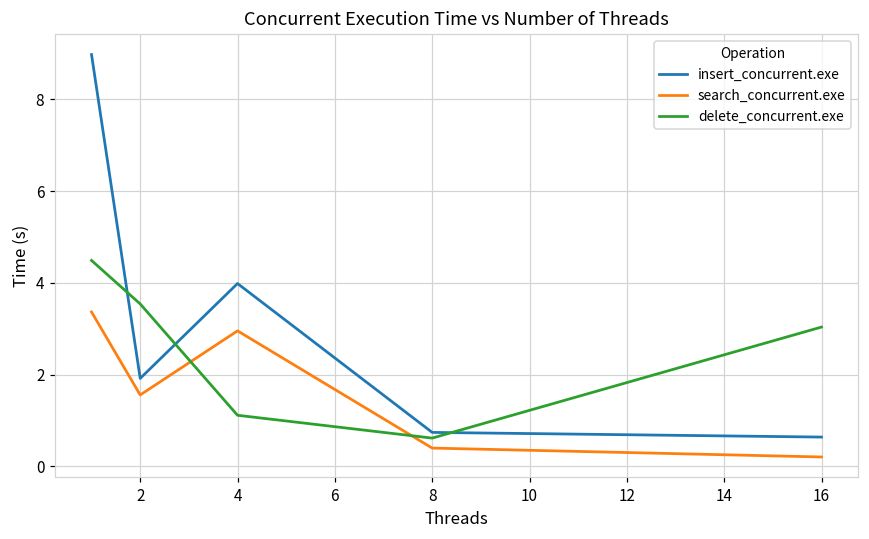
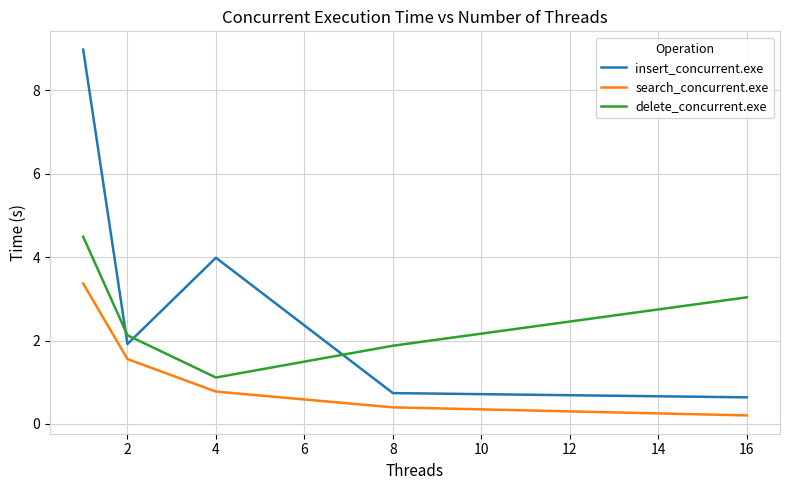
  {
    "insert_concurrent.exe": {
      "2": 1.9,
      "4": 4.0,
      "8": 0.7,
      "16": 0.6
    },
    "search_concurrent.exe": {
      "2": 1.6,
-     "4": 3.0,
+     "4": 0.8,
      "8": 0.4,
      "16": 0.2
    },
    "delete_concurrent.exe": {
-     "2": 3.5,
+     "2": 2.1,
      "4": 1.1,
-     "8": 0.6,
+     "8": 1.9,
      "16": 3.0
    }
  }
